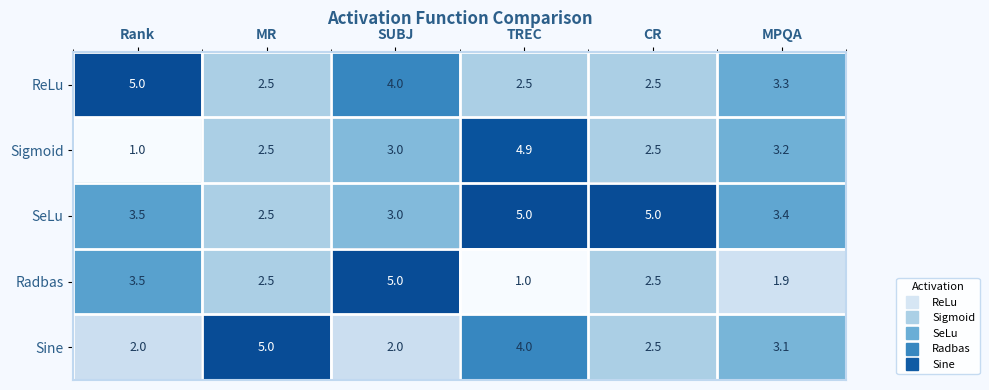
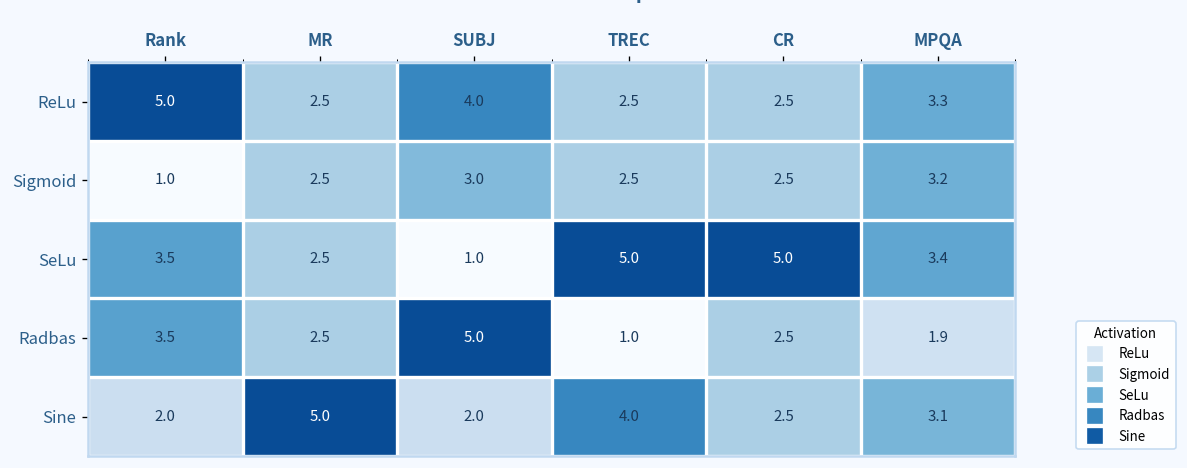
  {
    "ReLu": {
      "Rank": 5.0,
      "MR": 2.5,
      "SUBJ": 4.0,
      "TREC": 2.5,
      "CR": 2.5,
      "MPQA": 3.3
    },
    "Sigmoid": {
      "Rank": 1.0,
      "MR": 2.5,
      "SUBJ": 3.0,
-     "TREC": 4.9,
+     "TREC": 2.5,
      "CR": 2.5,
      "MPQA": 3.2
    },
    "SeLu": {
      "Rank": 3.5,
      "MR": 2.5,
-     "SUBJ": 3.0,
+     "SUBJ": 1.0,
      "TREC": 5.0,
      "CR": 5.0,
      "MPQA": 3.4
    },
    "Radbas": {
      "Rank": 3.5,
      "MR": 2.5,
      "SUBJ": 5.0,
      "TREC": 1.0,
      "CR": 2.5,
      "MPQA": 1.9
    },
    "Sine": {
      "Rank": 2.0,
      "MR": 5.0,
      "SUBJ": 2.0,
      "TREC": 4.0,
      "CR": 2.5,
      "MPQA": 3.1
    }
  }
